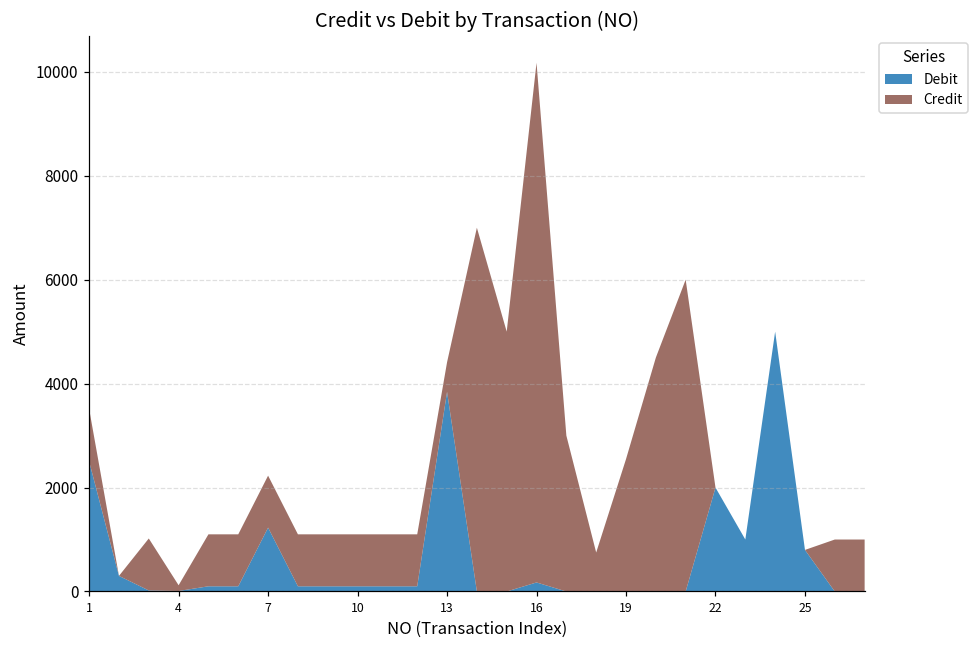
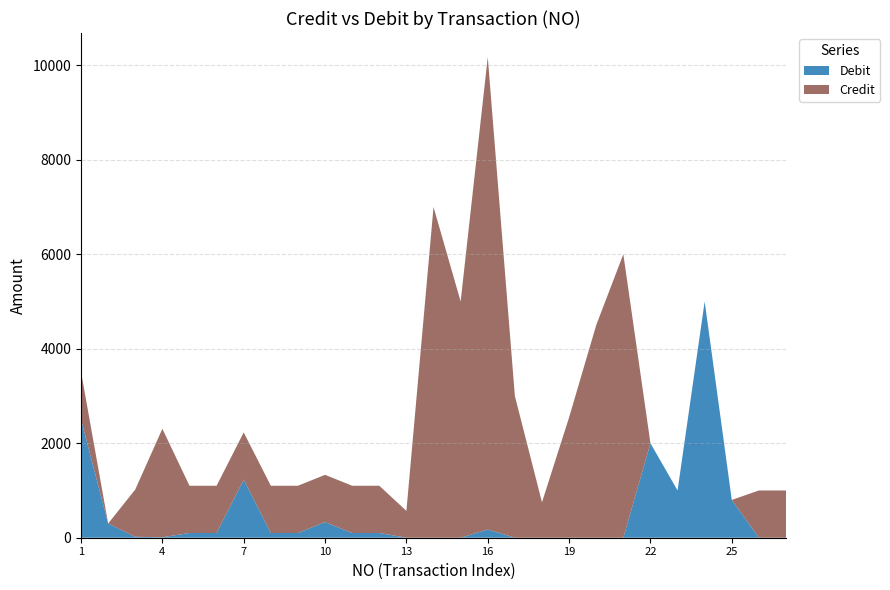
  {
    "Debit": {
      "1": 2500,
      "7": 1200,
-     "10": 100,
-     "13": 3800,
+     "10": 300,
+     "13": 0,
      "16": 200,
      "19": 0
    },
    "Credit": {
      "1": 1000,
-     "4": 100,
+     "4": 2300,
      "7": 1000,
      "10": 1000,
      "13": 600,
      "16": 10000,
      "19": 2500
    }
  }
